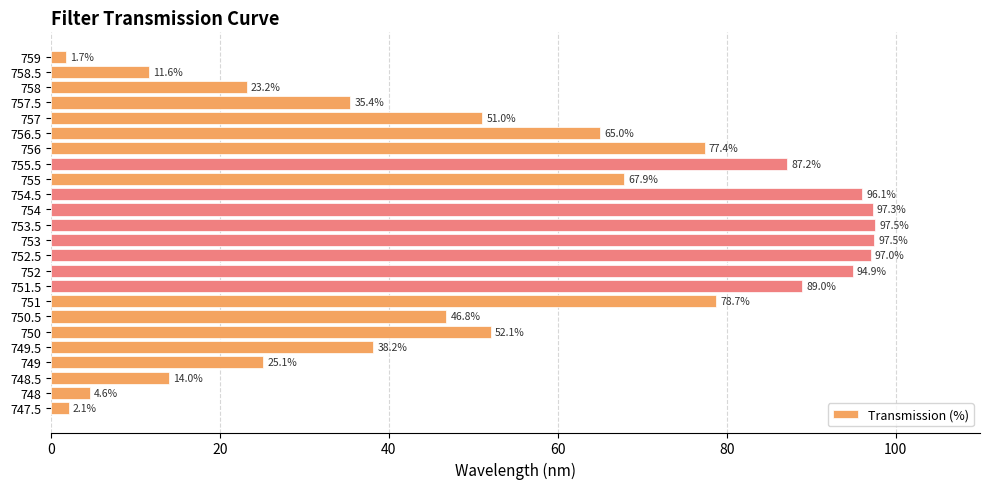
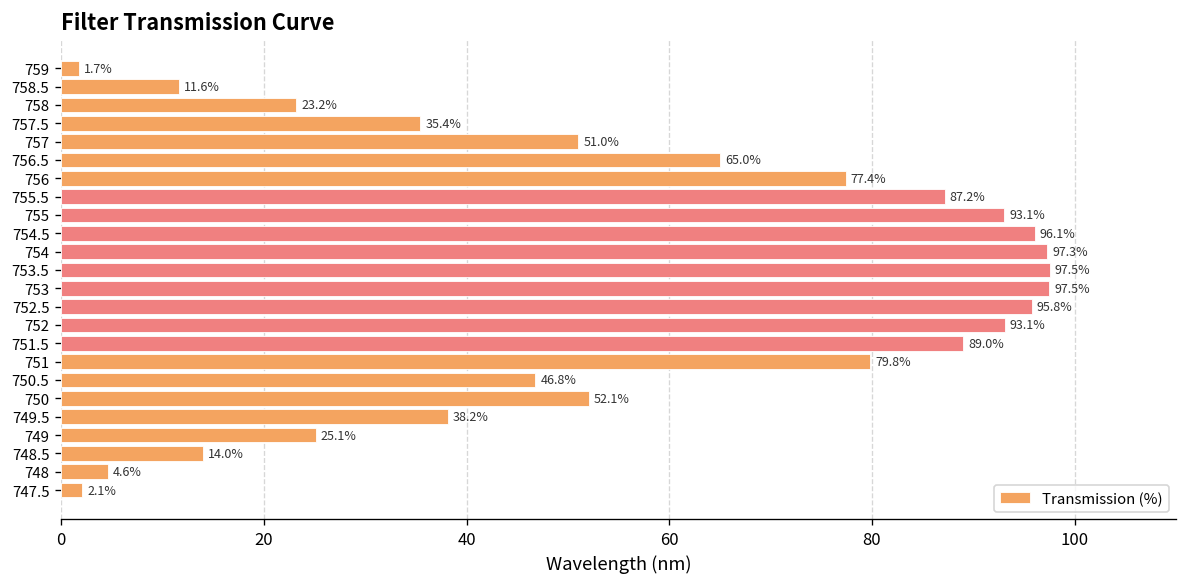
  {
    "759": "1.7%",
    "758.5": "11.6%",
    "758": "23.2%",
    "757.5": "35.4%",
    "757": "51.0%",
    "756.5": "65.0%",
    "756": "77.4%",
    "755.5": "87.2%",
-   "755": "67.9%",
+   "755": "93.1%",
    "754.5": "96.1%",
    "754": "97.3%",
    "753.5": "97.5%",
    "753": "97.5%",
-   "752.5": "97.0%",
-   "752": "94.9%",
+   "752.5": "95.8%",
+   "752": "93.1%",
    "751.5": "89.0%",
-   "751": "78.7%",
+   "751": "79.8%",
    "750.5": "46.8%",
    "750": "52.1%",
    "749.5": "38.2%",
    "749": "25.1%",
    "748.5": "14.0%",
    "748": "4.6%",
    "747.5": "2.1%"
  }
